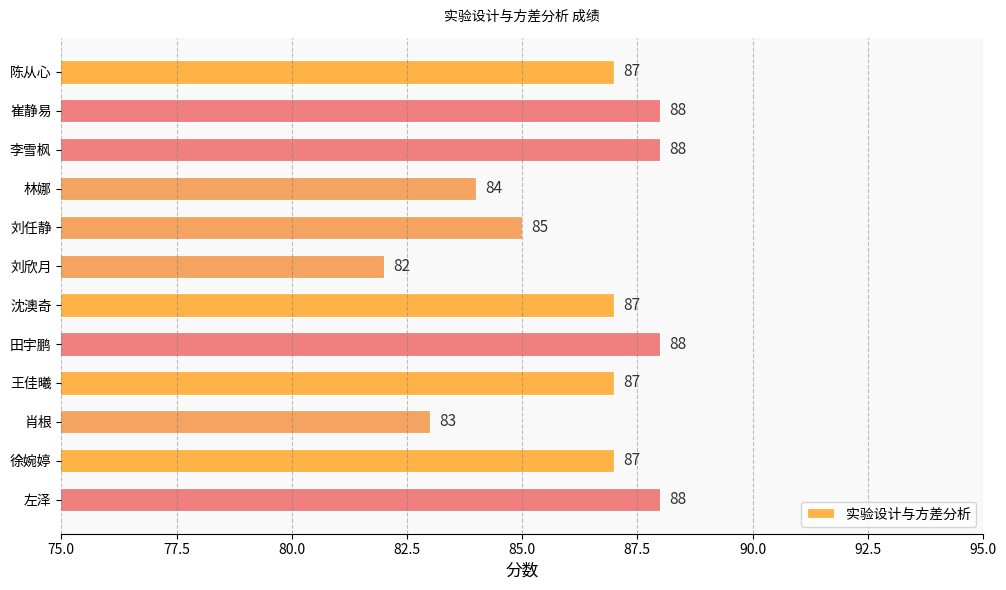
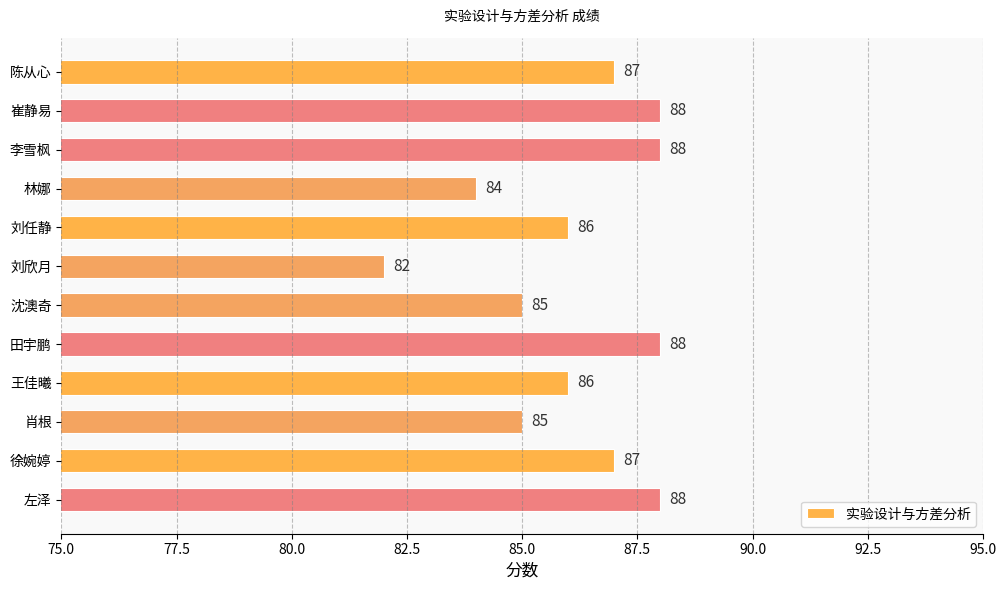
  {
    "陈从心": 87,
    "崔静易": 88,
    "李雪枫": 88,
    "林娜": 84,
-   "刘任静": 85,
+   "刘任静": 86,
    "刘欣月": 82,
-   "沈澳奇": 87,
+   "沈澳奇": 85,
    "田宇鹏": 88,
-   "王佳曦": 87,
-   "肖根": 83,
+   "王佳曦": 86,
+   "肖根": 85,
    "徐婉婷": 87,
    "左泽": 88
  }
